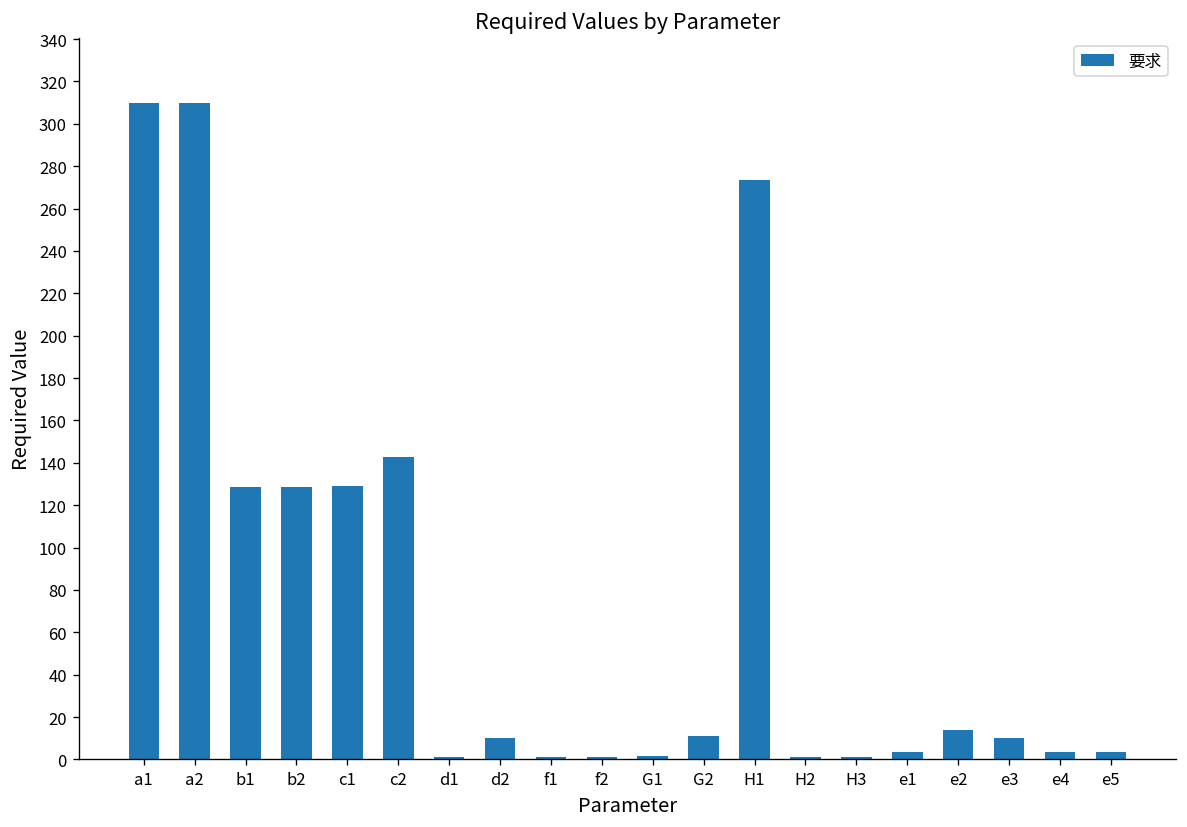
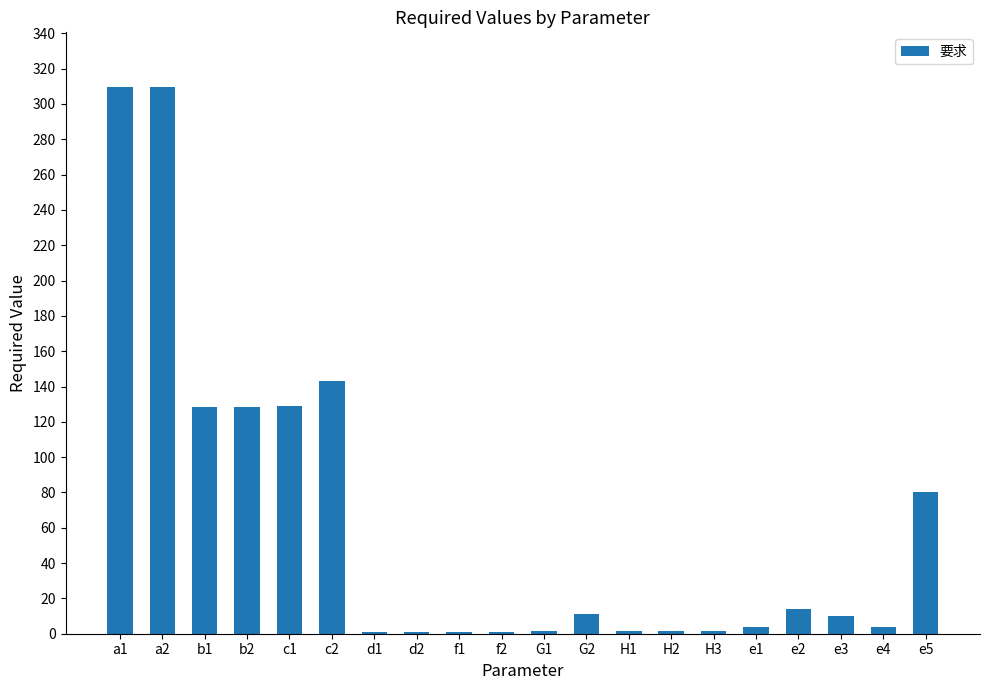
  {
    "a1": 310,
    "a2": 310,
    "b1": 129,
    "b2": 129,
    "c1": 129,
    "c2": 143,
-   "d2": 10,
+   "d2": 1,
    "G1": 1,
    "G2": 11,
-   "H1": 273,
+   "H1": 1,
    "e1": 4,
    "e2": 14,
    "e3": 10,
    "e4": 4,
-   "e5": 4
+   "e5": 80
  }
